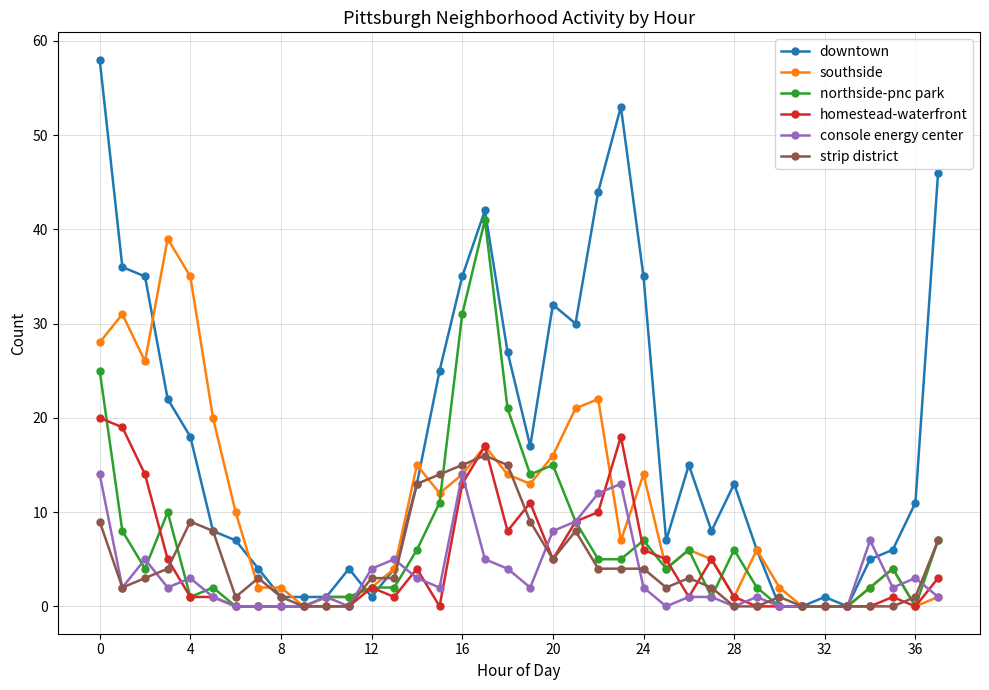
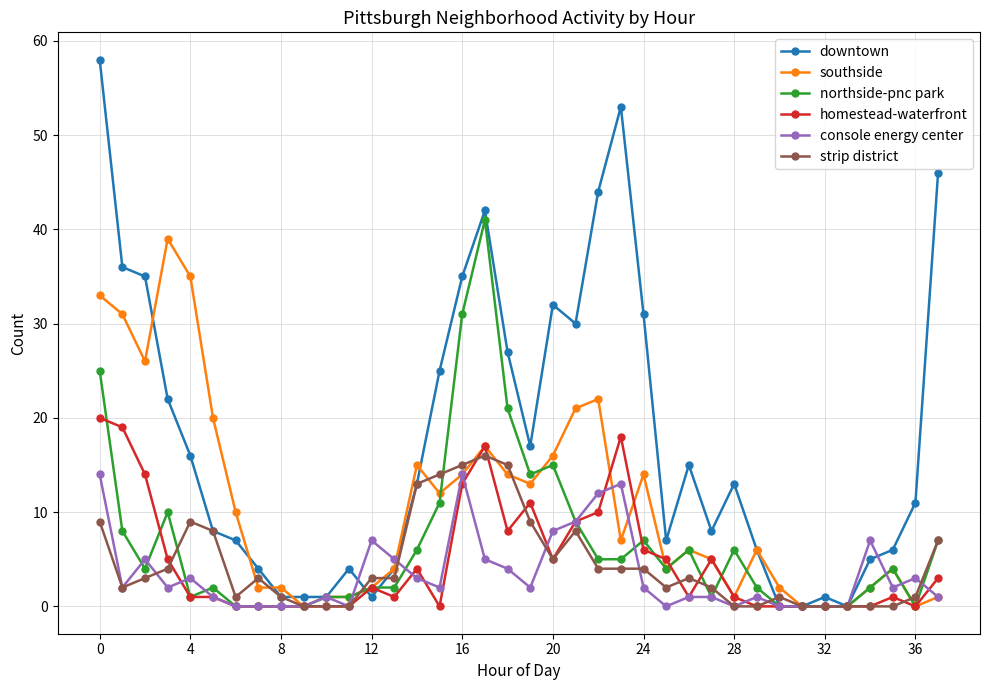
  {
    "downtown": {
      "0": 58,
-     "4": 18,
+     "4": 16,
      "12": 1,
      "16": 35,
      "20": 32,
-     "24": 35,
+     "24": 31,
      "28": 13,
      "32": 1,
      "36": 11
    },
    "southside": {
-     "0": 28,
+     "0": 33,
      "4": 35,
      "8": 2,
      "20": 16,
      "24": 14
    },
    "northside-pnc park": {
      "0": 25,
      "16": 31,
      "20": 15,
      "24": 7,
      "28": 6
    },
    "homestead-waterfront": {
      "0": 20,
      "16": 13,
      "24": 6
    },
    "console energy center": {
      "0": 14,
      "4": 3,
-     "12": 4,
+     "12": 7,
      "20": 8,
      "24": 2,
      "36": 3
    },
    "strip district": {
      "0": 9,
      "4": 9,
      "12": 3,
      "16": 15,
      "24": 4,
      "36": 1
    }
  }
